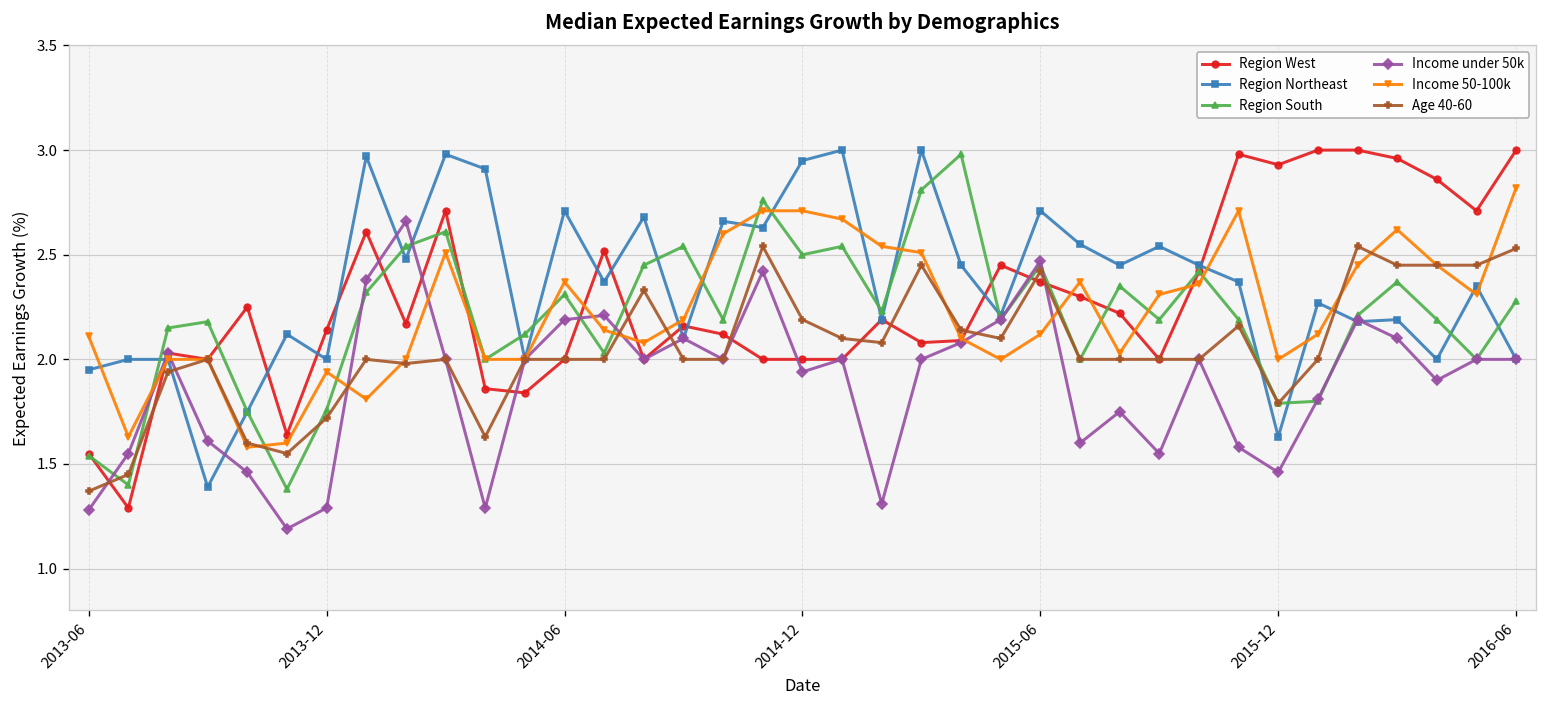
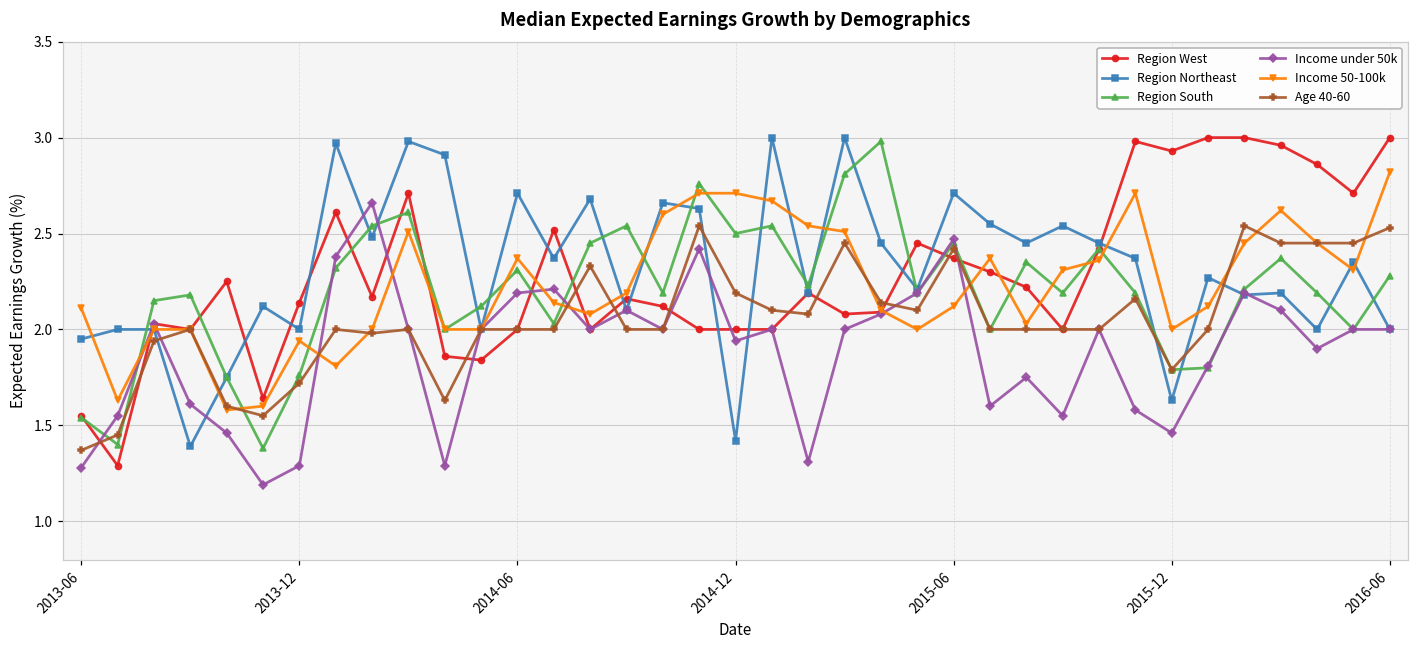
  {
    "Region West": {
      "2013-12": 2.14,
      "2014-12": 2.00,
      "2015-06": 2.37,
      "2015-12": 2.93,
      "2016-06": 3.00
    },
    "Region Northeast": {
      "2013-06": 1.95,
      "2013-12": 2.00,
      "2014-06": 2.71,
-     "2014-12": 2.95,
+     "2014-12": 1.42,
      "2015-06": 2.71,
      "2015-12": 1.63
    },
    "Region South": {
      "2013-12": 1.76,
      "2014-06": 2.31,
      "2014-12": 2.50,
      "2015-06": 2.45,
      "2016-06": 2.28
    },
    "Income under 50k": {
      "2013-06": 1.28,
      "2013-12": 1.29,
      "2014-06": 2.19,
      "2014-12": 1.94,
      "2015-06": 2.47,
      "2015-12": 1.46
    },
    "Income 50-100k": {
      "2013-06": 2.11,
      "2013-12": 1.94,
      "2014-06": 2.37,
      "2014-12": 2.71,
      "2015-06": 2.12,
      "2015-12": 2.00,
      "2016-06": 2.82
    },
    "Age 40-60": {
      "2013-06": 1.37,
      "2013-12": 1.72,
      "2014-12": 2.19,
      "2015-06": 2.42,
      "2016-06": 2.53
    }
  }
